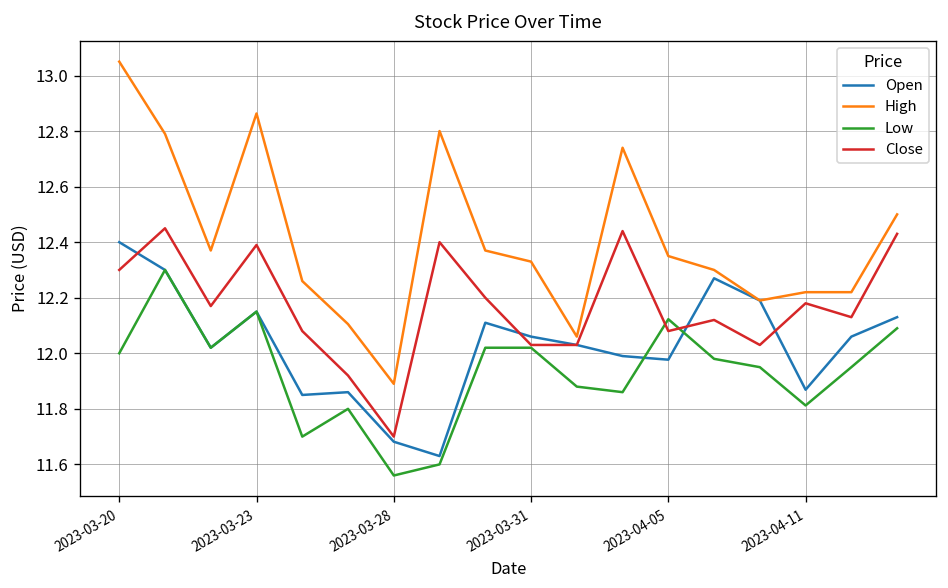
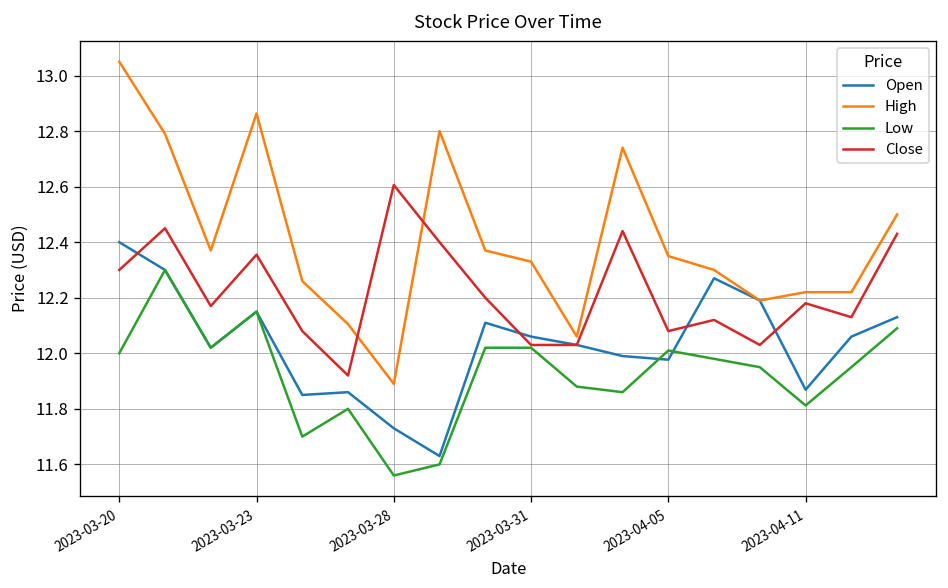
  {
    "Open": {
      "2023-03-20": 12.40,
-     "2023-03-28": 11.68,
+     "2023-03-28": 11.73,
      "2023-03-31": 12.06,
      "2023-04-05": 11.98,
      "2023-04-11": 11.87
    },
    "High": {
      "2023-03-20": 13.05,
      "2023-03-23": 12.86,
      "2023-03-28": 11.89,
      "2023-03-31": 12.33,
      "2023-04-05": 12.35,
      "2023-04-11": 12.22
    },
    "Low": {
      "2023-03-20": 12.00,
      "2023-03-28": 11.56,
-     "2023-04-05": 12.12,
+     "2023-04-05": 12.01,
      "2023-04-11": 11.81
    },
    "Close": {
      "2023-03-20": 12.30,
-     "2023-03-23": 12.39,
-     "2023-03-28": 11.70,
+     "2023-03-23": 12.35,
+     "2023-03-28": 12.61,
      "2023-04-05": 12.08,
      "2023-04-11": 12.18
    }
  }
